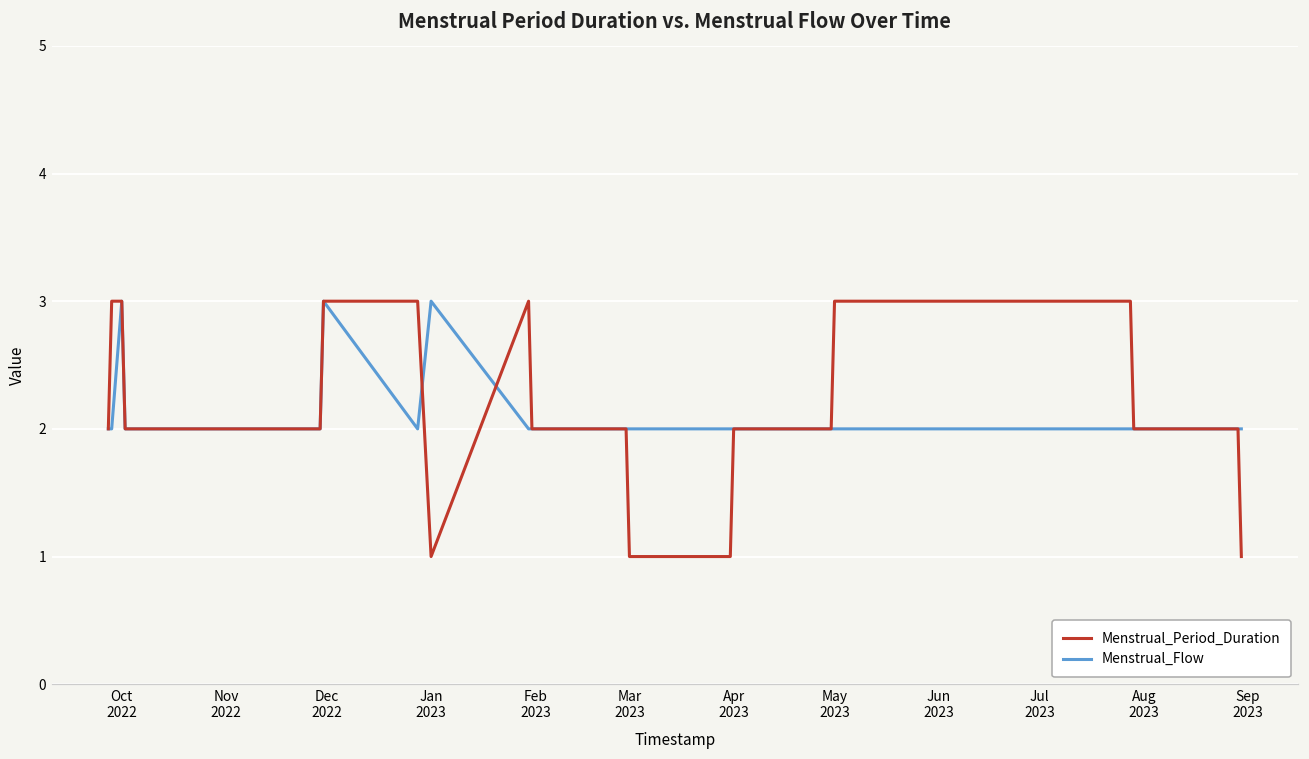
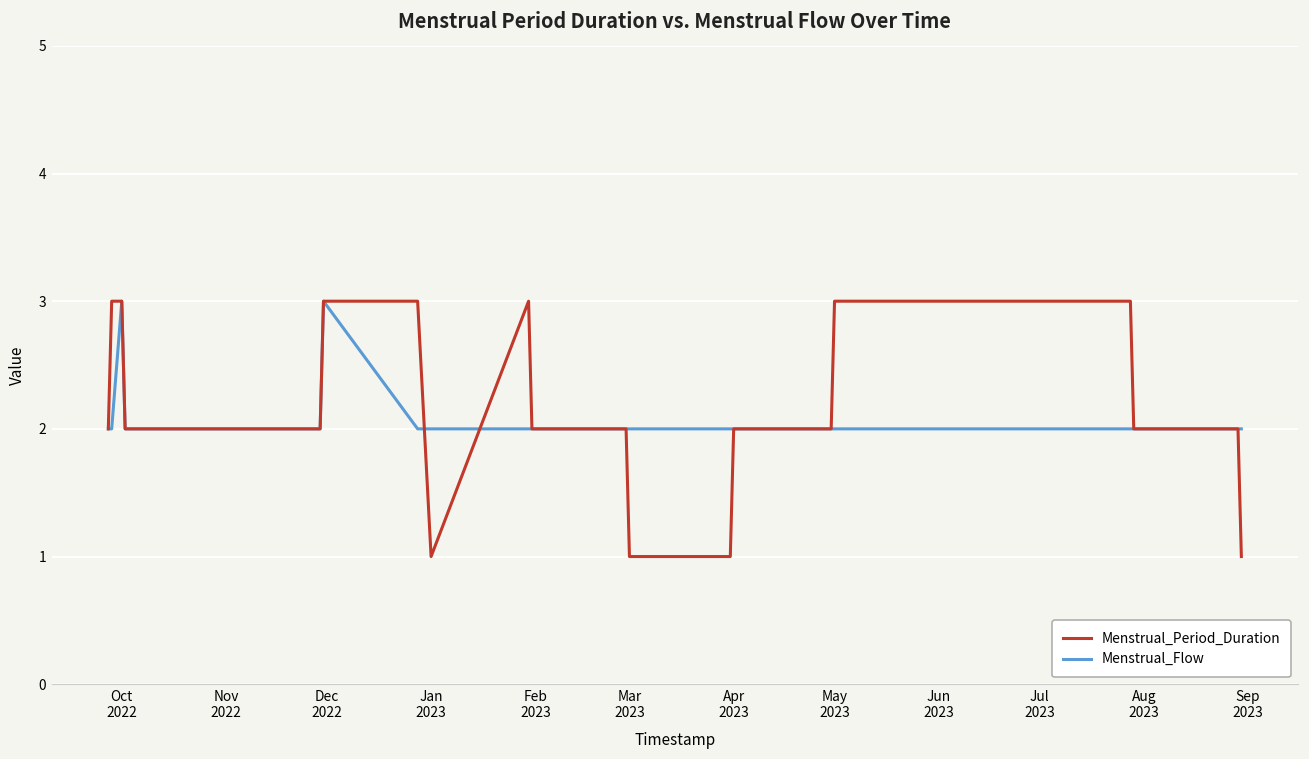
  {
    "Menstrual_Period_Duration": {
      "Jan 2023": 1,
      "Mar 2023": 1,
      "May 2023": 3
    },
    "Menstrual_Flow": {
-     "Jan 2023": 3,
+     "Jan 2023": 2,
      "Mar 2023": 2,
      "May 2023": 2
    }
  }
